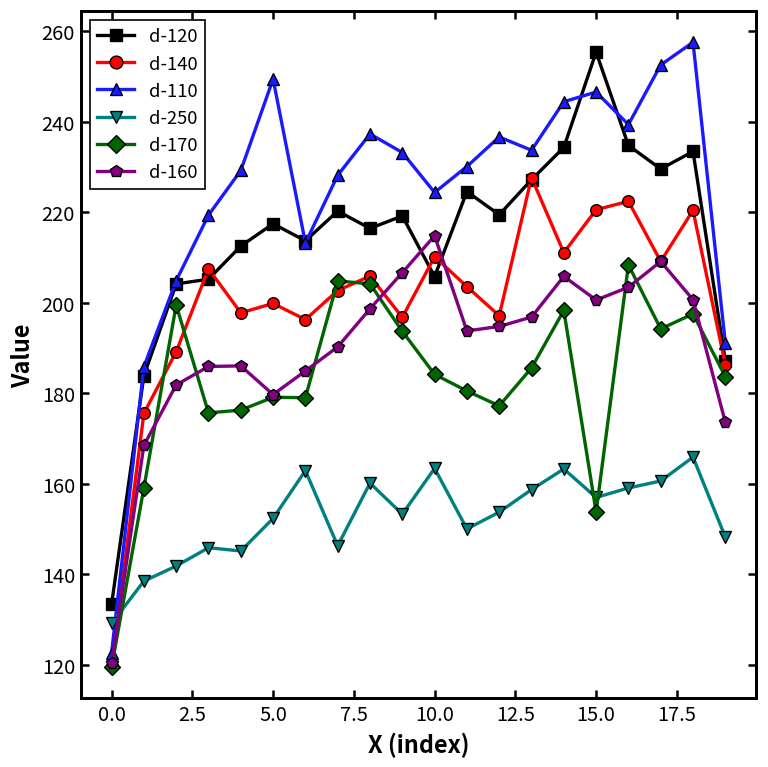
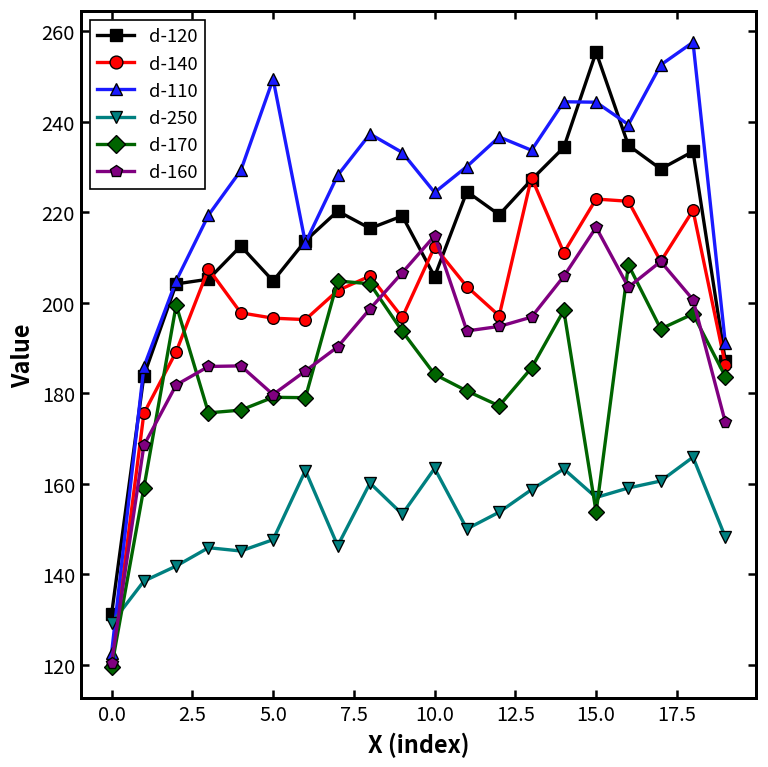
  {
    "d-120": {
-     "0.0": 133,
-     "5.0": 217,
+     "0.0": 131,
+     "5.0": 205,
      "10.0": 206,
      "15.0": 255
    },
    "d-140": {
-     "5.0": 200,
-     "10.0": 210,
-     "15.0": 221
+     "5.0": 197,
+     "10.0": 212,
+     "15.0": 223
    },
    "d-110": {
      "0.0": 123,
      "5.0": 249,
      "10.0": 224,
-     "15.0": 247
+     "15.0": 244
    },
    "d-250": {
      "0.0": 129,
-     "5.0": 152,
+     "5.0": 148,
      "10.0": 163,
      "15.0": 157
    },
    "d-170": {
      "10.0": 184,
      "15.0": 154
    },
    "d-160": {
      "0.0": 120,
      "10.0": 215,
-     "15.0": 201
+     "15.0": 217
    }
  }
